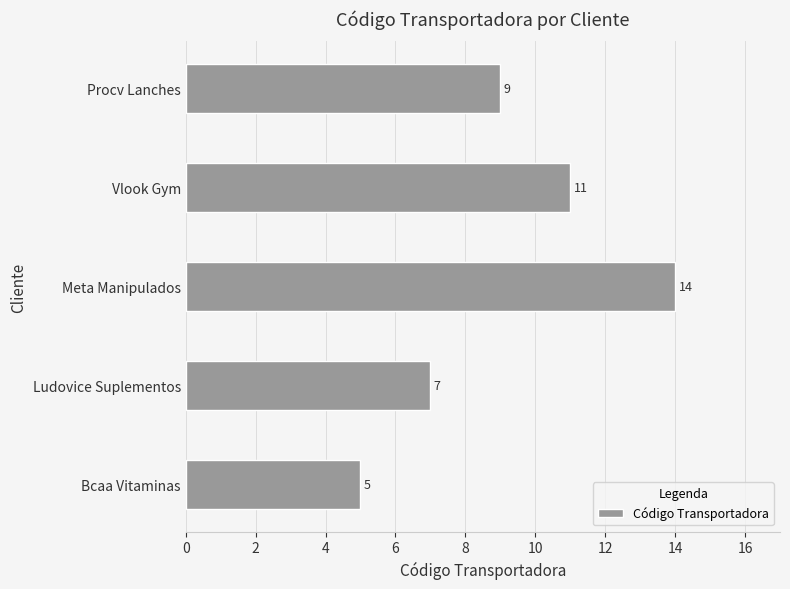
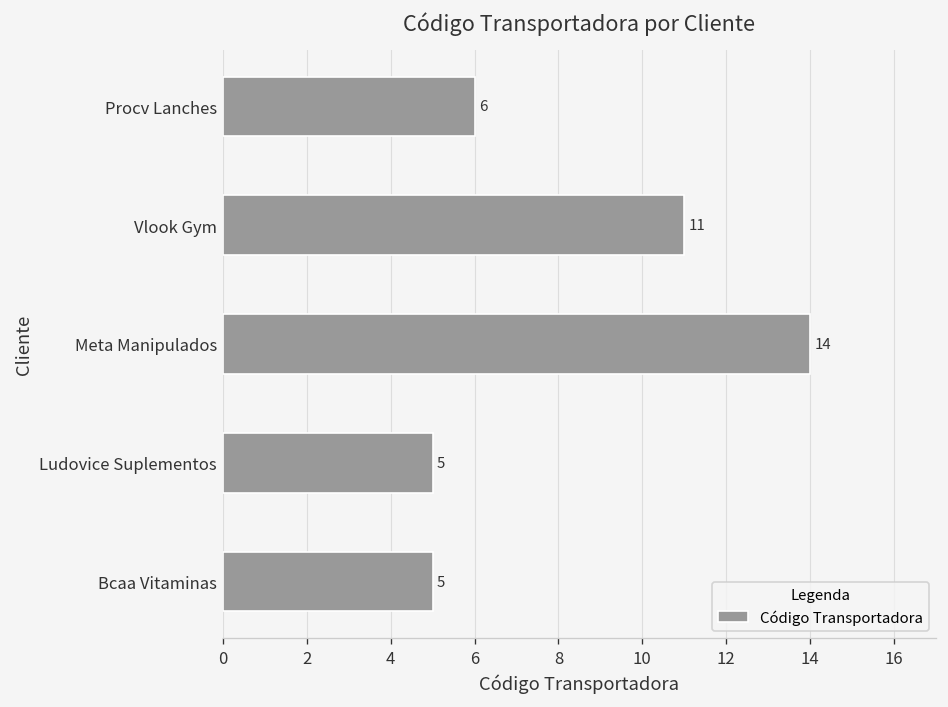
  {
-   "Procv Lanches": 9,
+   "Procv Lanches": 6,
    "Vlook Gym": 11,
    "Meta Manipulados": 14,
-   "Ludovice Suplementos": 7,
+   "Ludovice Suplementos": 5,
    "Bcaa Vitaminas": 5
  }
